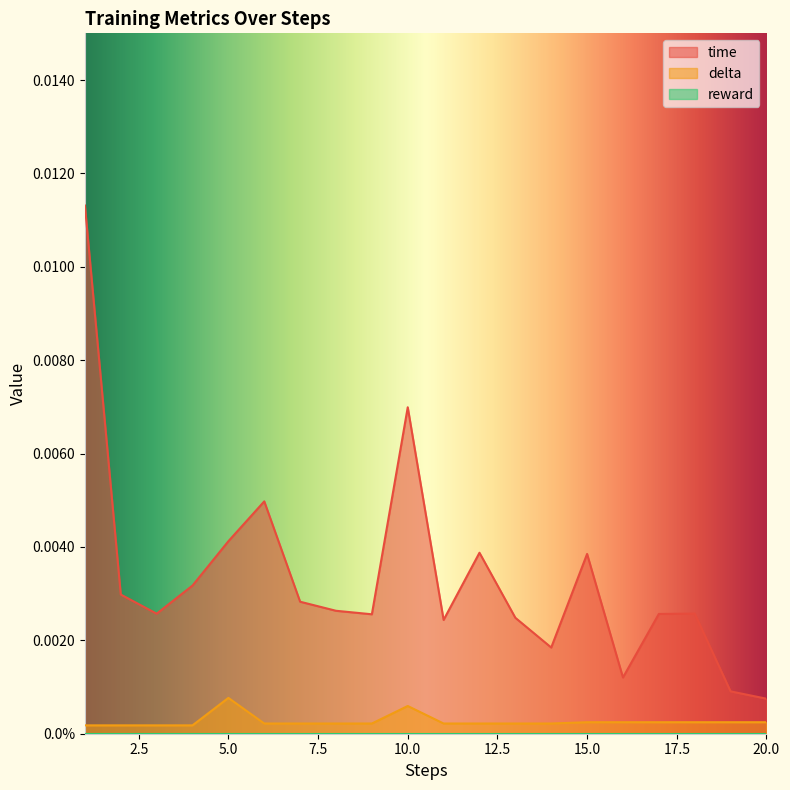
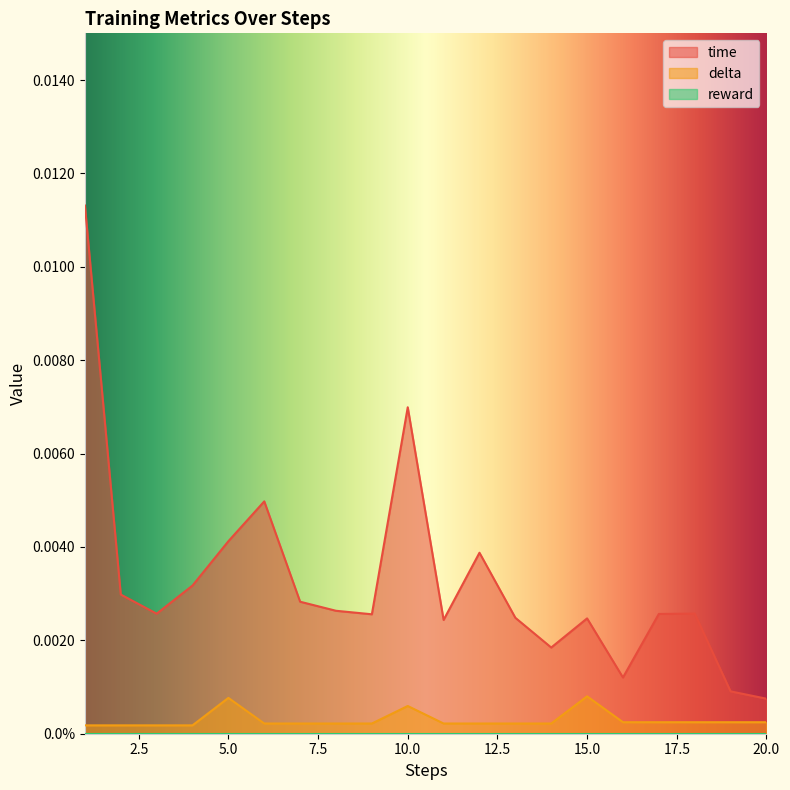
  {
    "time": {
      "5.0": 0.0041,
      "10.0": 0.0070,
-     "15.0": 0.0039,
+     "15.0": 0.0025,
      "20.0": 0.0008
    },
    "delta": {
      "5.0": 0.0008,
      "10.0": 0.0006,
-     "15.0": 0.0002,
+     "15.0": 0.0008,
      "20.0": 0.0002
    },
    "reward": {
      "5.0": 0.0000,
      "10.0": 0.0000,
      "15.0": 0.0000,
      "20.0": 0.0000
    }
  }
